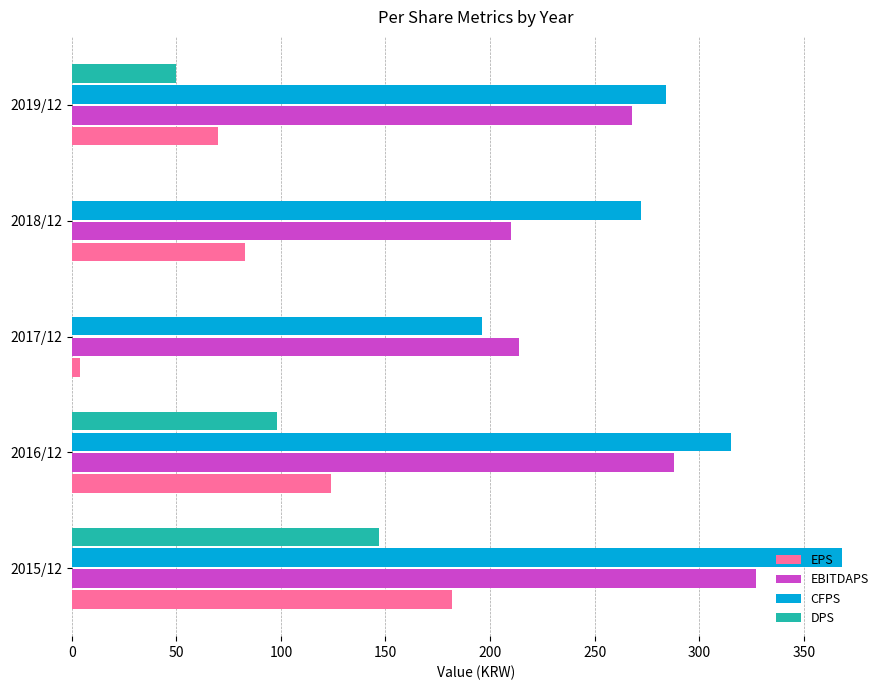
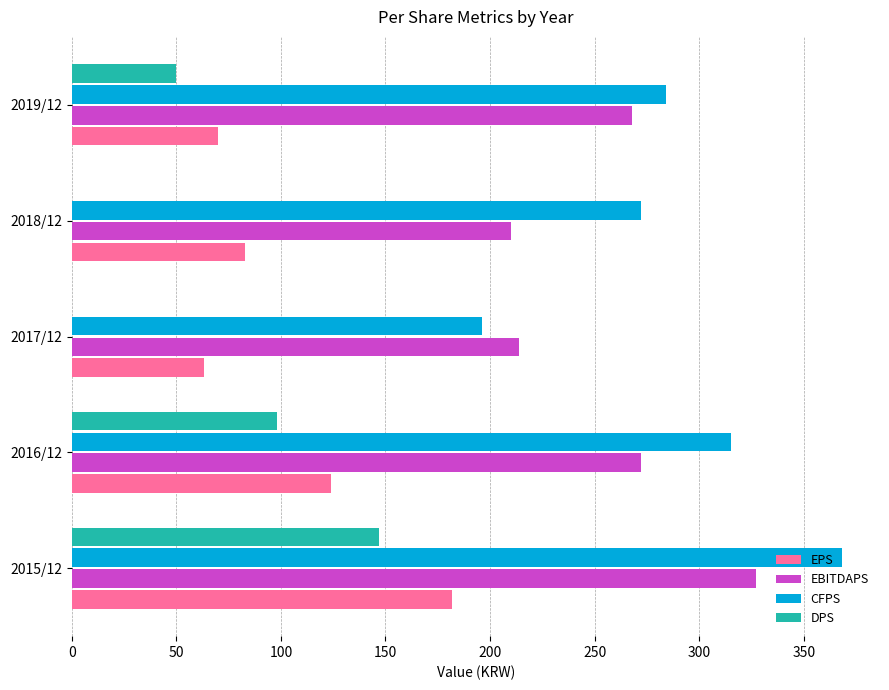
  {
    "EPS": {
      "2019/12": 70,
      "2018/12": 83,
-     "2017/12": 4,
+     "2017/12": 63,
      "2016/12": 124,
      "2015/12": 182
    },
    "EBITDAPS": {
      "2019/12": 268,
      "2018/12": 210,
      "2017/12": 214,
-     "2016/12": 288,
+     "2016/12": 272,
      "2015/12": 327
    },
    "CFPS": {
      "2019/12": 284,
      "2018/12": 272,
      "2017/12": 196,
      "2016/12": 315,
      "2015/12": 368
    },
    "DPS": {
      "2019/12": 50,
      "2018/12": 0,
      "2017/12": 0,
      "2016/12": 98,
      "2015/12": 147
    }
  }
